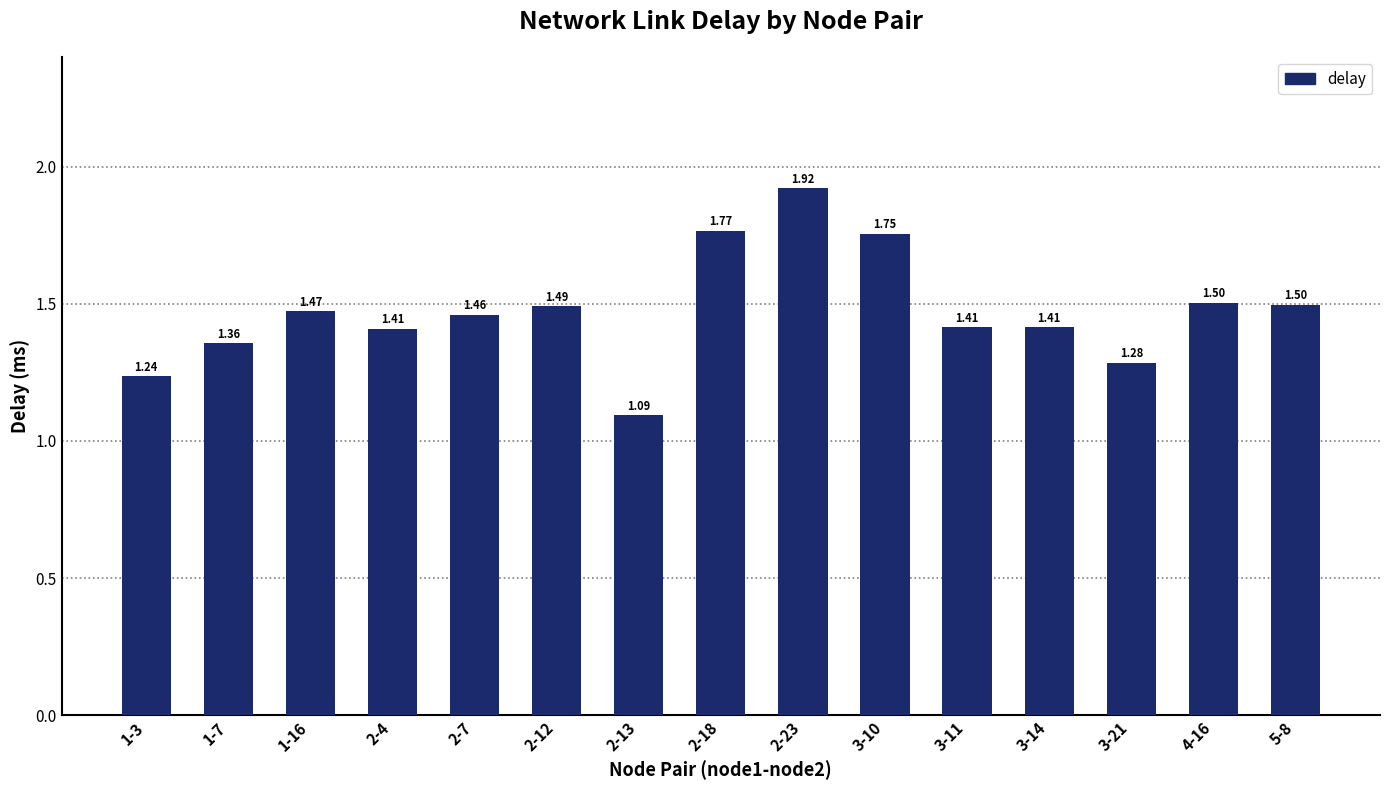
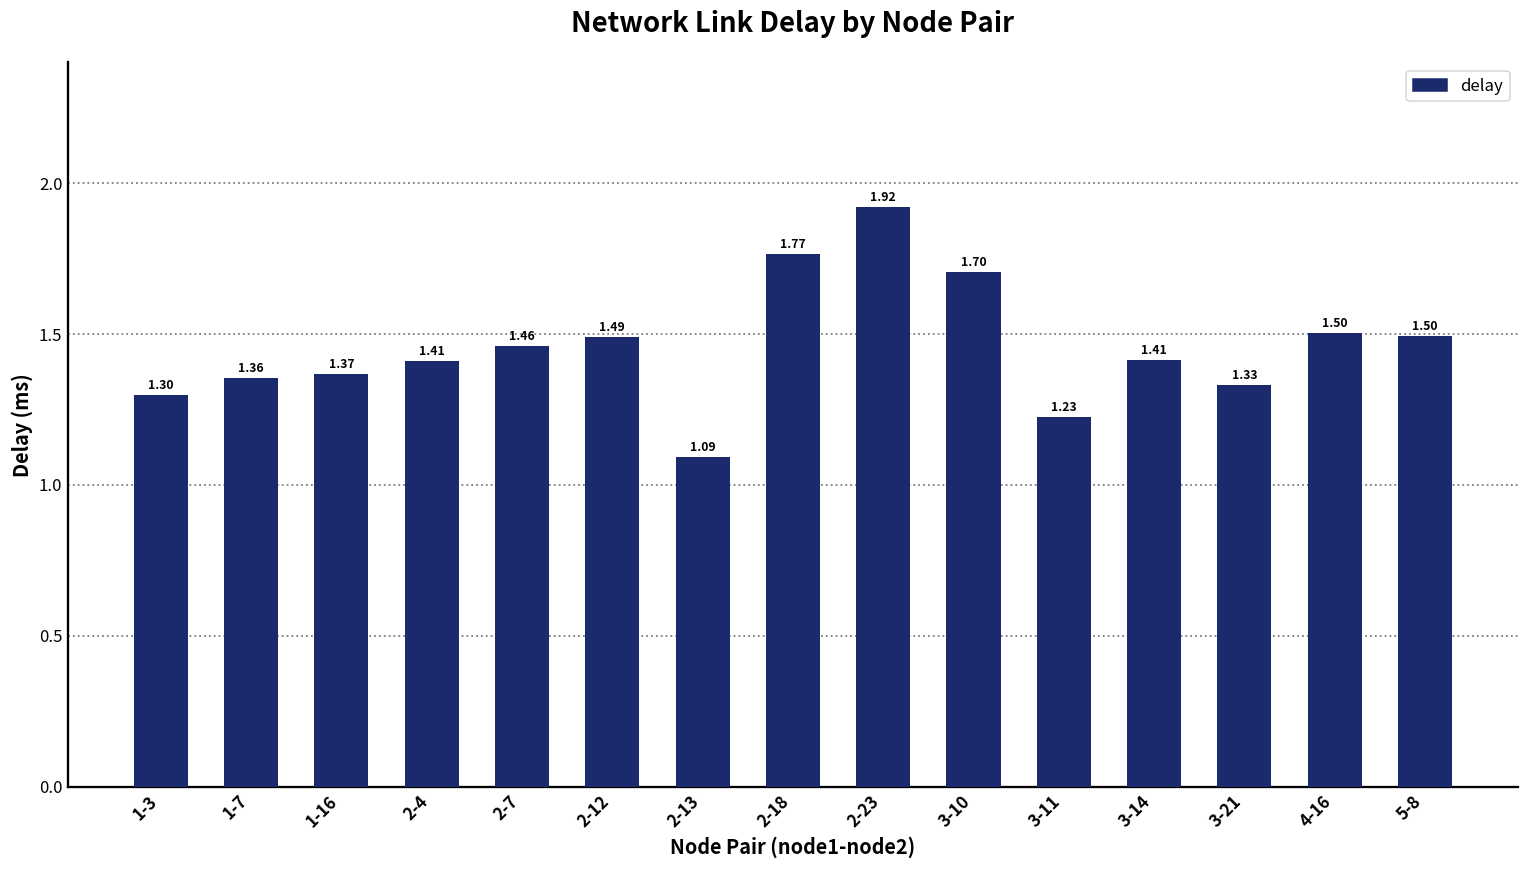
  {
-   "1-3": 1.24,
+   "1-3": 1.30,
    "1-7": 1.36,
-   "1-16": 1.47,
+   "1-16": 1.37,
    "2-4": 1.41,
    "2-7": 1.46,
    "2-12": 1.49,
    "2-13": 1.09,
    "2-18": 1.77,
    "2-23": 1.92,
-   "3-10": 1.75,
-   "3-11": 1.41,
+   "3-10": 1.70,
+   "3-11": 1.23,
    "3-14": 1.41,
-   "3-21": 1.28,
+   "3-21": 1.33,
    "4-16": 1.50,
    "5-8": 1.50
  }
